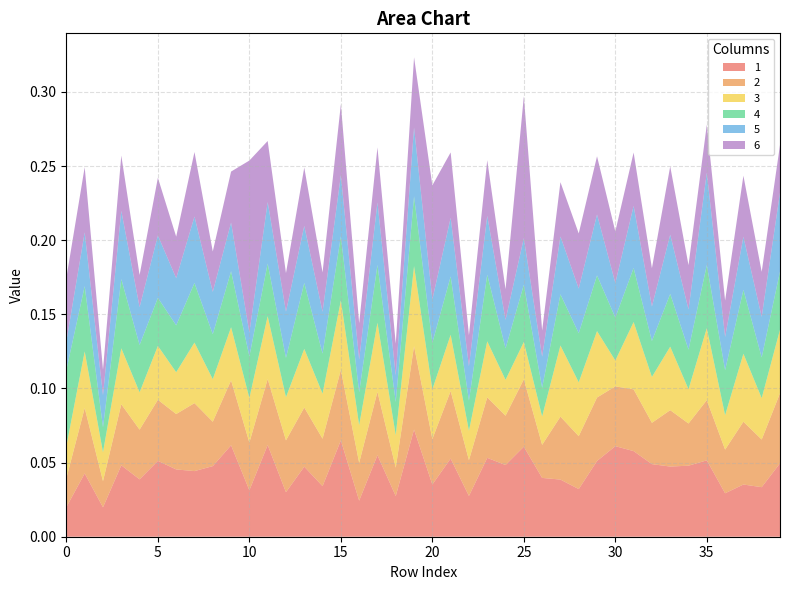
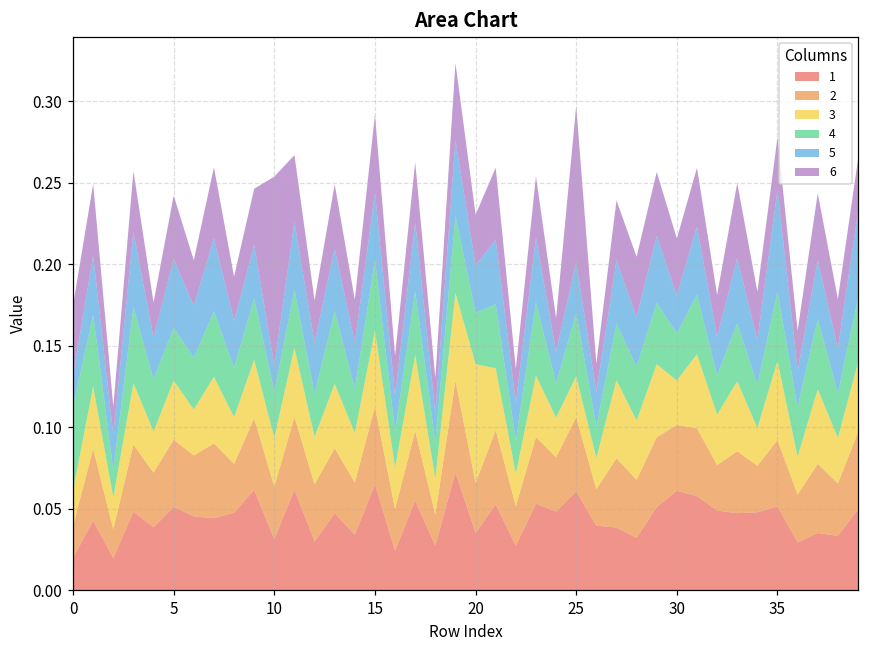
  {
    "3": {
      "0": 0.022,
      "5": 0.036,
      "10": 0.030,
      "15": 0.047,
-     "20": 0.033,
+     "20": 0.073,
      "25": 0.025,
-     "30": 0.017,
+     "30": 0.027,
      "35": 0.048
    },
    "4": {
      "0": 0.051,
      "5": 0.032,
      "10": 0.028,
      "15": 0.043,
      "20": 0.031,
      "25": 0.039,
      "30": 0.029,
      "35": 0.043
    },
    "5": {
      "0": 0.019,
      "5": 0.042,
      "10": 0.016,
      "15": 0.041,
      "20": 0.029,
      "25": 0.031,
      "30": 0.023,
      "35": 0.062
    },
    "6": {
      "0": 0.043,
      "5": 0.039,
      "10": 0.116,
      "15": 0.048,
-     "20": 0.077,
+     "20": 0.031,
      "25": 0.096,
      "30": 0.035,
      "35": 0.032
    }
  }
